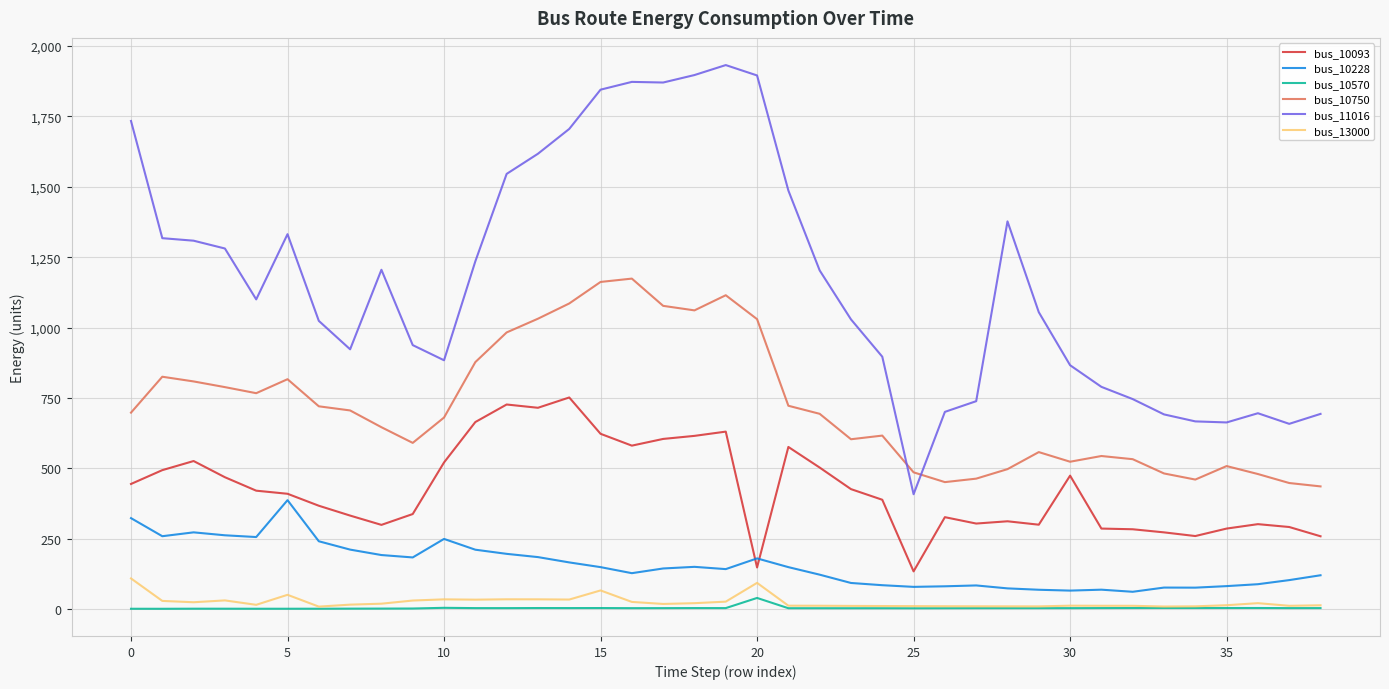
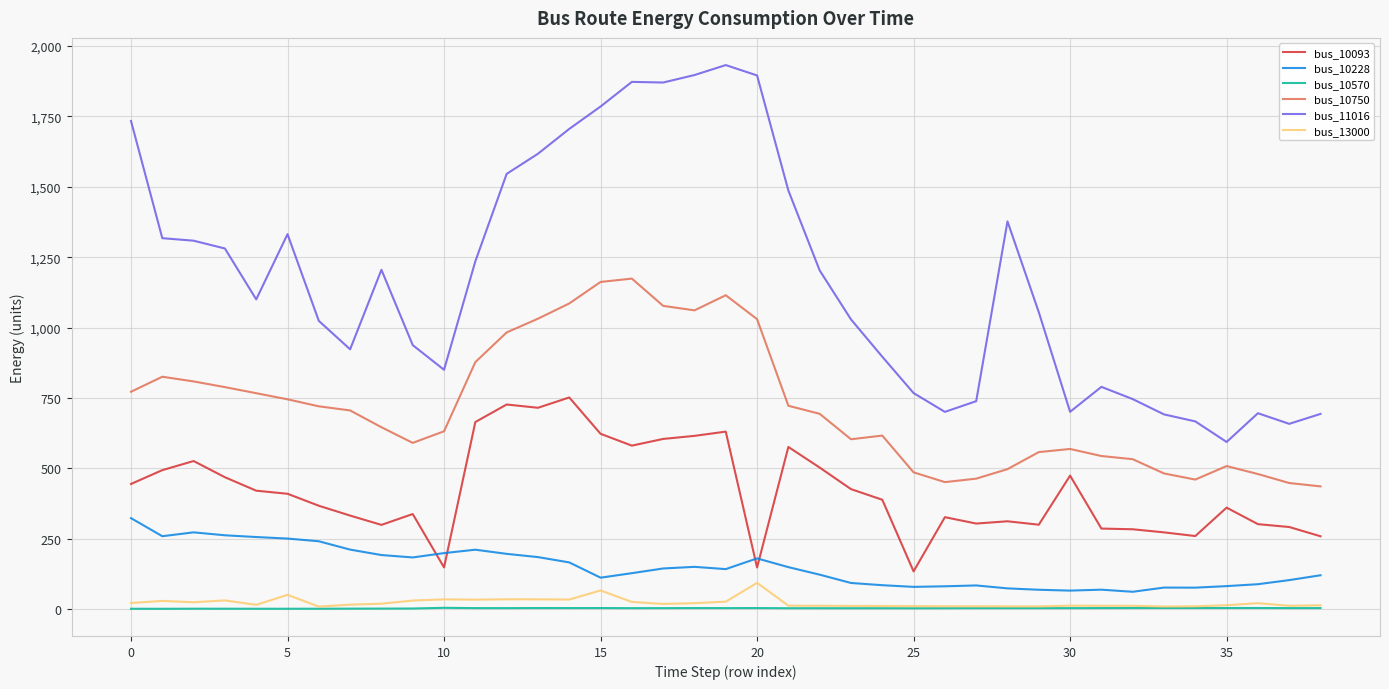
  {
    "bus_10093": {
      "0": "440",
      "5": "410",
-     "10": "520",
+     "10": "150",
      "15": "620",
      "20": "150",
      "25": "130",
      "30": "470",
-     "35": "290"
+     "35": "360"
    },
    "bus_10228": {
      "0": "320",
-     "5": "390",
-     "10": "250",
-     "15": "150",
+     "5": "250",
+     "10": "200",
+     "15": "110",
      "20": "180",
      "25": "80",
      "30": "70",
      "35": "80"
    },
    "bus_10570": {
      "0": "0",
      "5": "0",
      "10": "0",
      "15": "0",
-     "20": "40",
+     "20": "0",
      "35": "0"
    },
    "bus_10750": {
-     "0": "700",
-     "5": "820",
-     "10": "680",
+     "0": "770",
+     "5": "740",
+     "10": "630",
      "15": "1,160",
      "20": "1,030",
      "25": "490",
-     "30": "520",
+     "30": "570",
      "35": "510"
    },
    "bus_11016": {
      "0": "1,730",
      "5": "1,330",
-     "10": "880",
-     "15": "1,850",
+     "10": "850",
+     "15": "1,790",
      "20": "1,900",
-     "25": "410",
-     "30": "870",
-     "35": "660"
+     "25": "770",
+     "30": "700",
+     "35": "590"
    },
    "bus_13000": {
-     "0": "110",
+     "0": "20",
      "5": "50",
      "10": "30",
      "15": "70",
      "20": "90",
      "35": "10"
    }
  }
